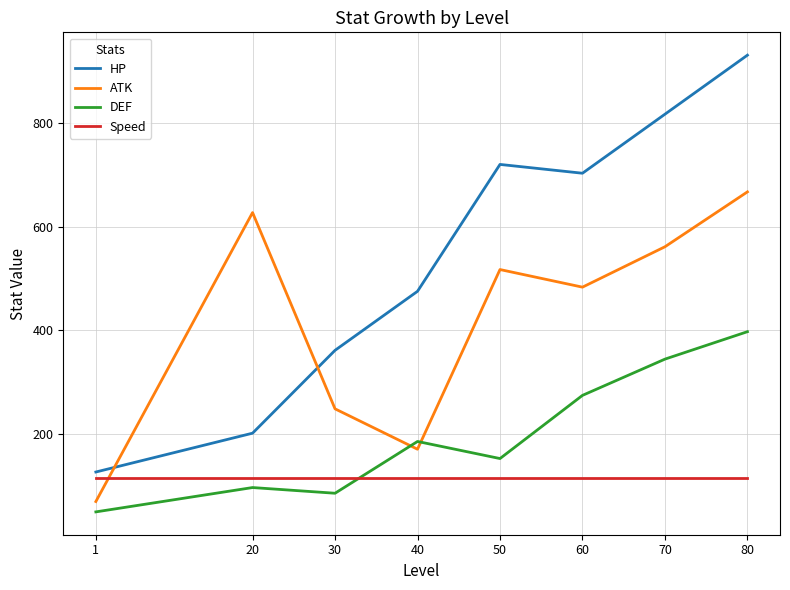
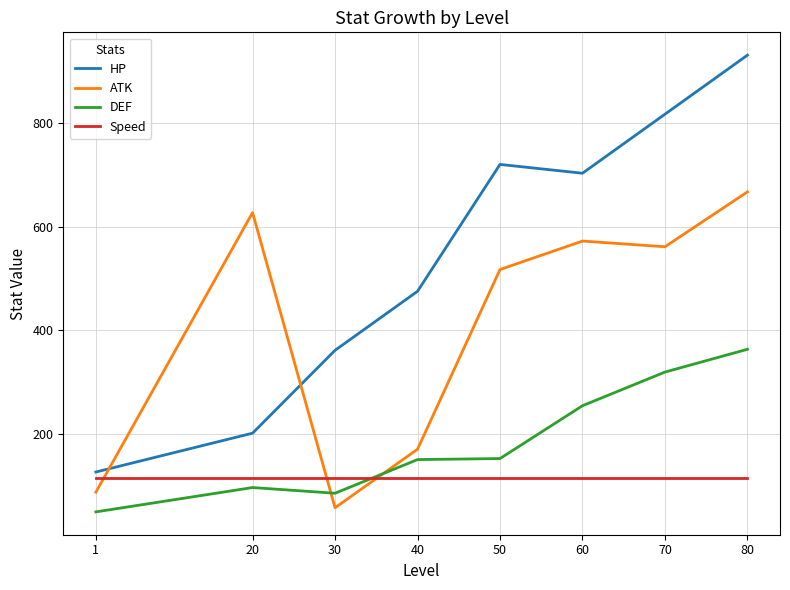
  {
    "HP": {
      "1": 130,
      "20": 200,
      "30": 360,
      "40": 480,
      "50": 720,
      "60": 700,
      "70": 820,
      "80": 930
    },
    "ATK": {
-     "1": 70,
+     "1": 90,
      "20": 630,
-     "30": 250,
+     "30": 60,
      "40": 170,
      "50": 520,
-     "60": 480,
+     "60": 570,
      "70": 560,
      "80": 670
    },
    "DEF": {
      "1": 50,
      "20": 100,
      "30": 90,
-     "40": 190,
+     "40": 150,
      "50": 150,
-     "60": 270,
-     "70": 340,
-     "80": 400
+     "60": 250,
+     "70": 320,
+     "80": 360
    },
    "Speed": {
      "1": 120,
      "20": 120,
      "30": 120,
      "40": 120,
      "50": 120,
      "60": 120,
      "70": 120,
      "80": 120
    }
  }
